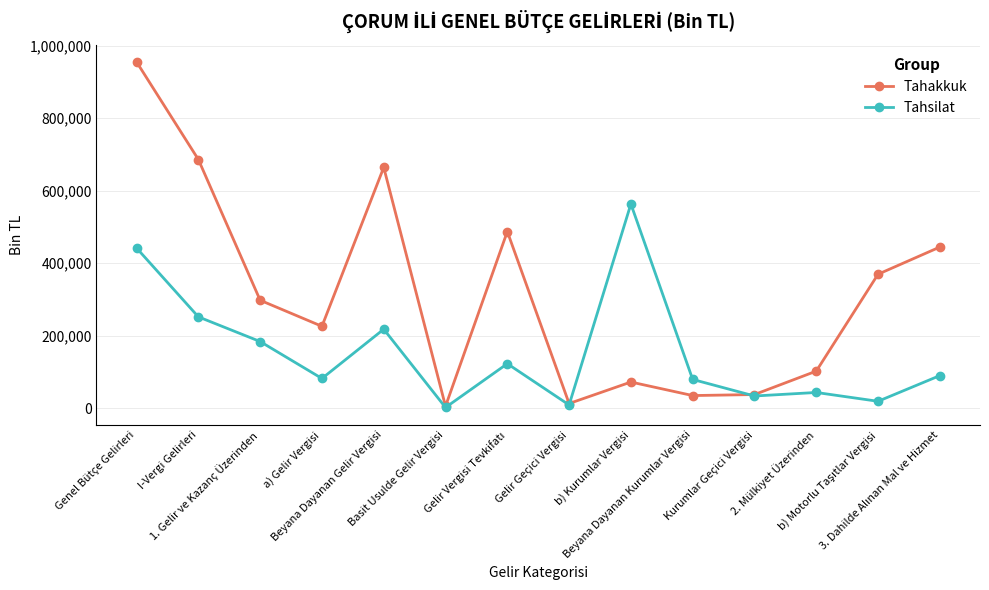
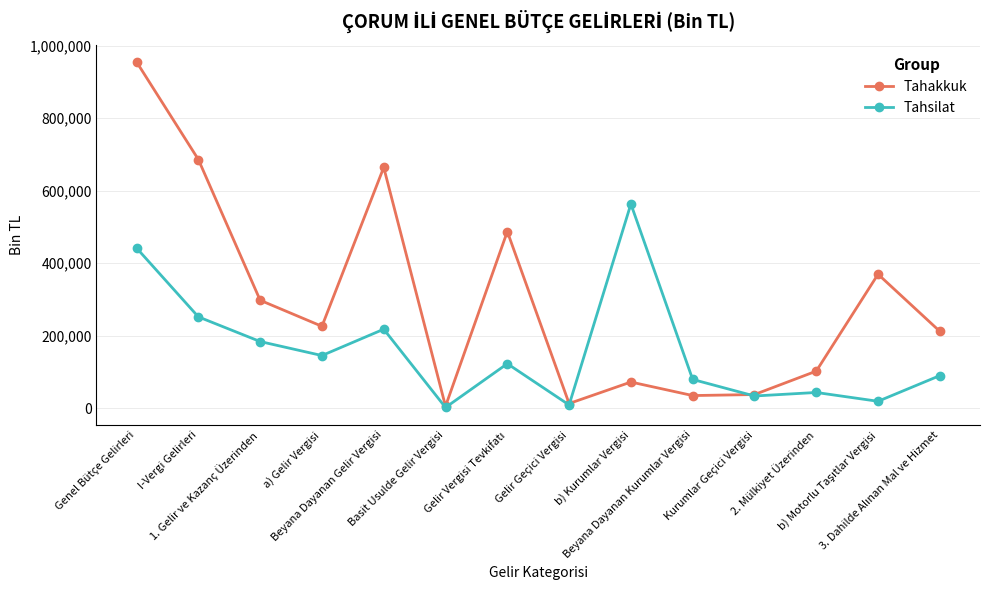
  {
    "Tahakkuk": {
      "Genel Bütçe Gelirleri": "960,000",
      "I-Vergi Gelirleri": "690,000",
      "1. Gelir ve Kazanç Üzerinden": "300,000",
      "a) Gelir Vergisi": "230,000",
      "Beyana Dayanan Gelir Vergisi": "660,000",
      "Gelir Vergisi Tevkifatı": "490,000",
      "b) Kurumlar Vergisi": "70,000",
      "Beyana Dayanan Kurumlar Vergisi": "30,000",
      "2. Mülkiyet Üzerinden": "100,000",
      "b) Motorlu Taşıtlar Vergisi": "370,000",
-     "3. Dahilde Alınan Mal ve Hizmet": "440,000"
+     "3. Dahilde Alınan Mal ve Hizmet": "210,000"
    },
    "Tahsilat": {
      "Genel Bütçe Gelirleri": "440,000",
      "I-Vergi Gelirleri": "250,000",
      "1. Gelir ve Kazanç Üzerinden": "180,000",
-     "a) Gelir Vergisi": "80,000",
+     "a) Gelir Vergisi": "140,000",
      "Beyana Dayanan Gelir Vergisi": "220,000",
      "Gelir Vergisi Tevkifatı": "120,000",
      "b) Kurumlar Vergisi": "560,000",
      "Beyana Dayanan Kurumlar Vergisi": "80,000",
      "2. Mülkiyet Üzerinden": "40,000",
      "b) Motorlu Taşıtlar Vergisi": "20,000",
      "3. Dahilde Alınan Mal ve Hizmet": "90,000"
    }
  }
